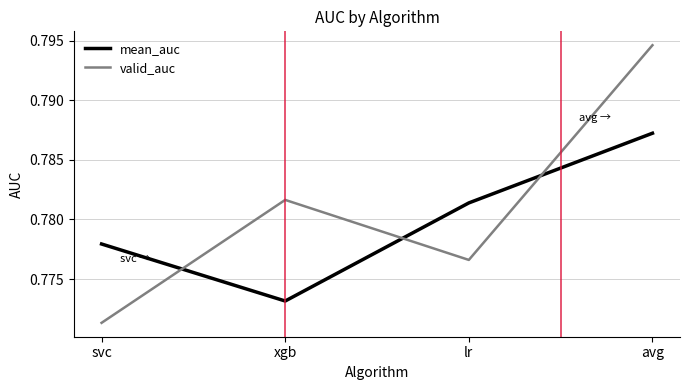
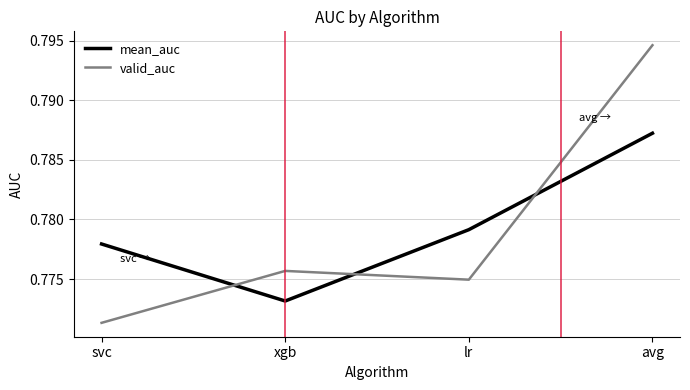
  {
    "mean_auc": {
      "svc": 0.7779,
      "xgb": 0.7732,
-     "lr": 0.7814,
+     "lr": 0.7791,
      "avg": 0.7872
    },
    "valid_auc": {
      "svc": 0.7713,
-     "xgb": 0.7816,
-     "lr": 0.7766,
+     "xgb": 0.7757,
+     "lr": 0.7749,
      "avg": 0.7946
    }
  }
